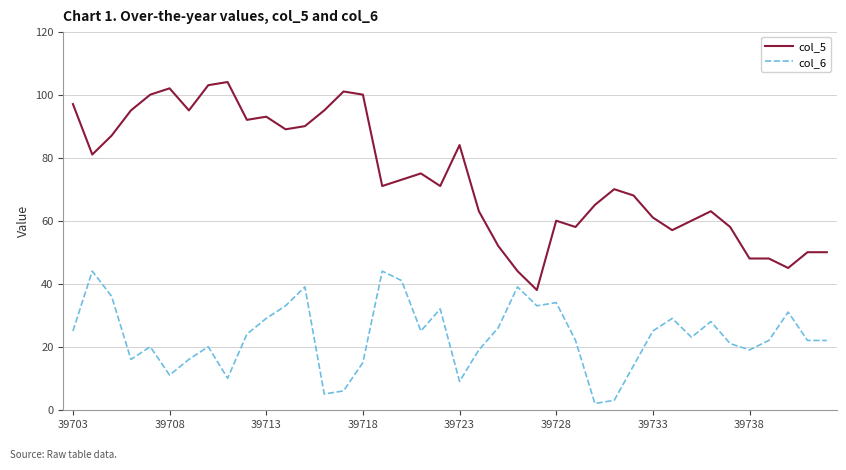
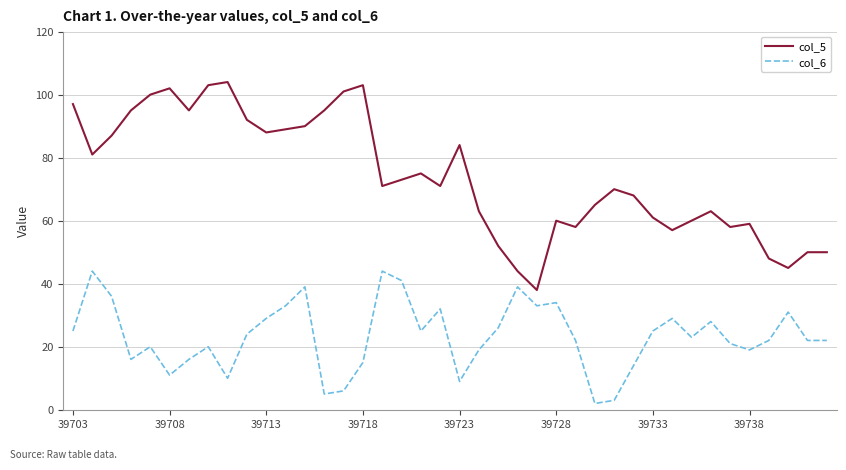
  {
    "col_5": {
      "39703": 97,
      "39708": 102,
-     "39713": 93,
-     "39718": 100,
+     "39713": 88,
+     "39718": 103,
      "39723": 84,
      "39728": 60,
      "39733": 61,
-     "39738": 48
+     "39738": 59
    },
    "col_6": {
      "39703": 25,
      "39708": 11,
      "39713": 29,
      "39718": 15,
      "39723": 9,
      "39728": 34,
      "39733": 25,
      "39738": 19
    }
  }
